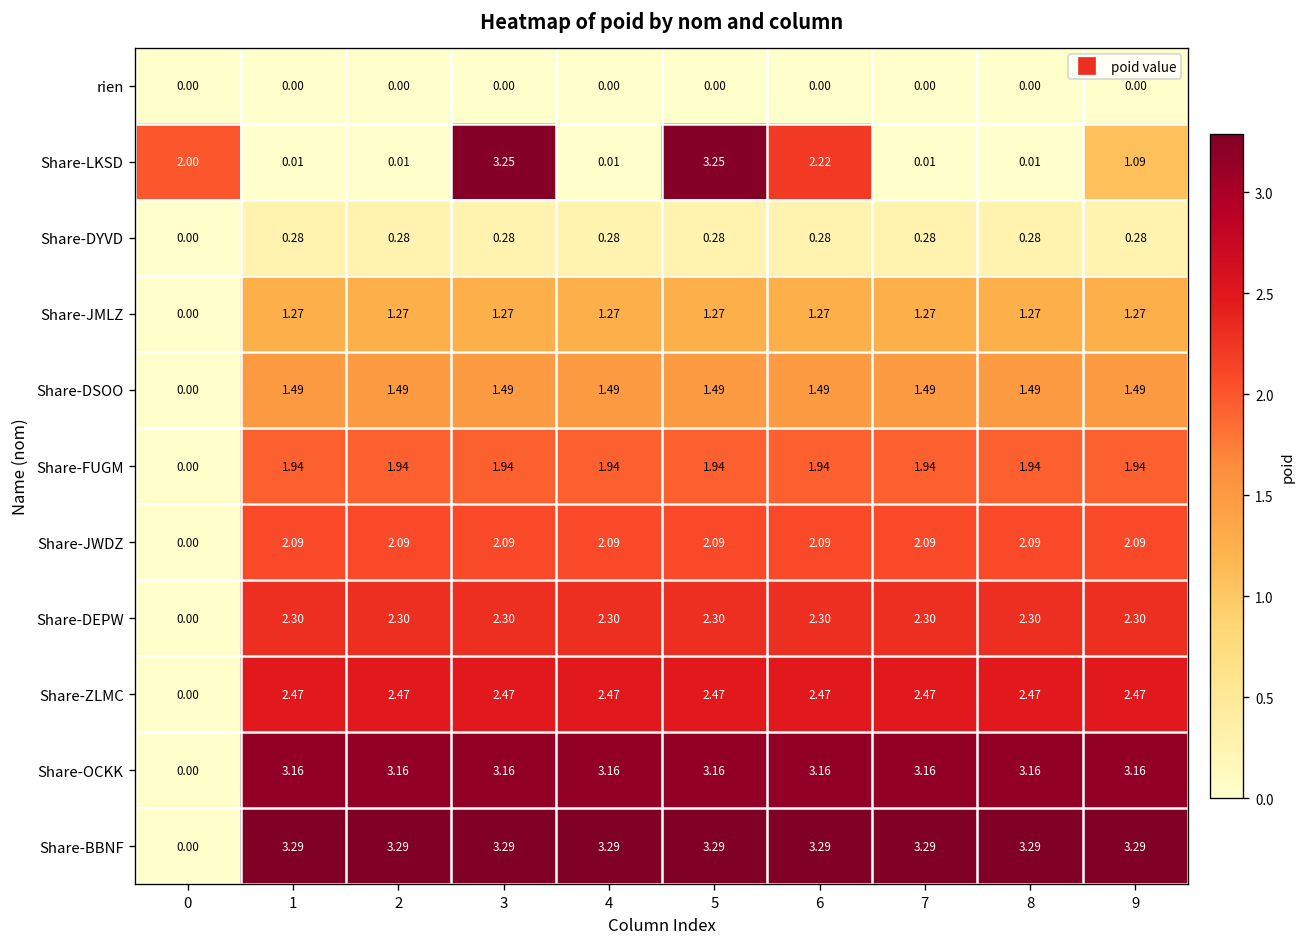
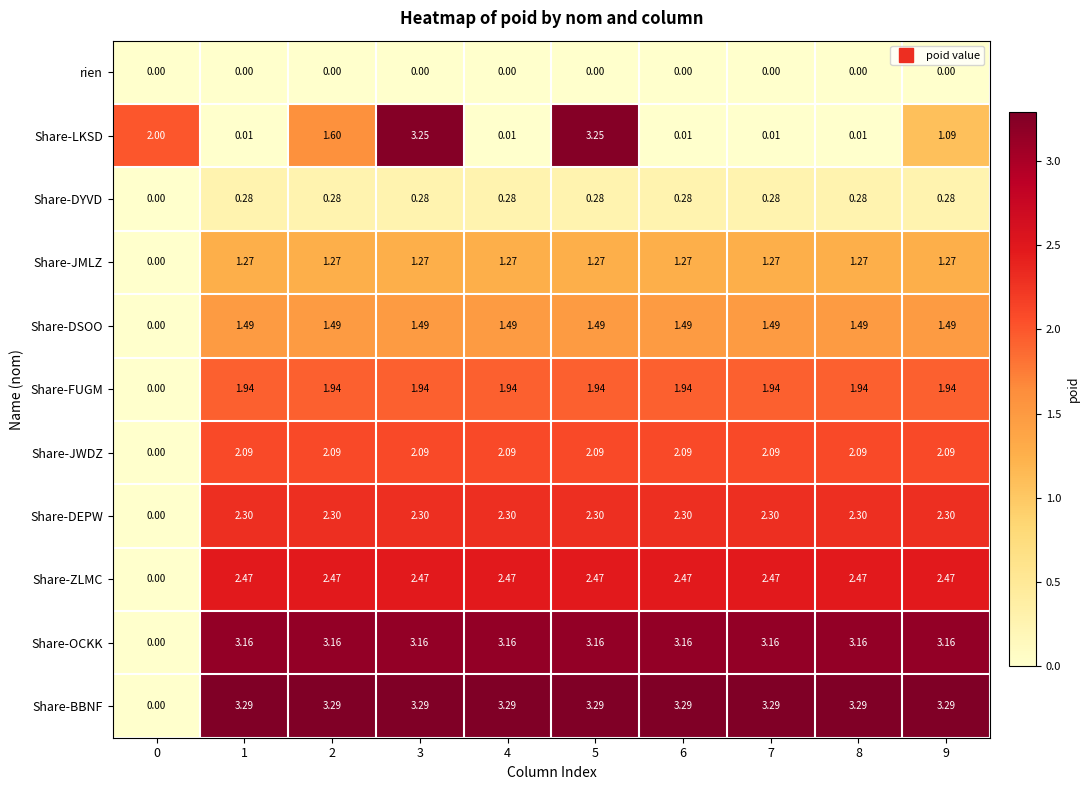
  {
    "rien": {
      "0": 0.00,
      "1": 0.00,
      "2": 0.00,
      "3": 0.00,
      "4": 0.00,
      "5": 0.00,
      "6": 0.00,
      "7": 0.00,
      "8": 0.00,
      "9": 0.00
    },
    "Share-LKSD": {
      "0": 2.00,
      "1": 0.01,
-     "2": 0.01,
+     "2": 1.60,
      "3": 3.25,
      "4": 0.01,
      "5": 3.25,
-     "6": 2.22,
+     "6": 0.01,
      "7": 0.01,
      "8": 0.01,
      "9": 1.09
    },
    "Share-DYVD": {
      "0": 0.00,
      "1": 0.28,
      "2": 0.28,
      "3": 0.28,
      "4": 0.28,
      "5": 0.28,
      "6": 0.28,
      "7": 0.28,
      "8": 0.28,
      "9": 0.28
    },
    "Share-JMLZ": {
      "0": 0.00,
      "1": 1.27,
      "2": 1.27,
      "3": 1.27,
      "4": 1.27,
      "5": 1.27,
      "6": 1.27,
      "7": 1.27,
      "8": 1.27,
      "9": 1.27
    },
    "Share-DSOO": {
      "0": 0.00,
      "1": 1.49,
      "2": 1.49,
      "3": 1.49,
      "4": 1.49,
      "5": 1.49,
      "6": 1.49,
      "7": 1.49,
      "8": 1.49,
      "9": 1.49
    },
    "Share-FUGM": {
      "0": 0.00,
      "1": 1.94,
      "2": 1.94,
      "3": 1.94,
      "4": 1.94,
      "5": 1.94,
      "6": 1.94,
      "7": 1.94,
      "8": 1.94,
      "9": 1.94
    },
    "Share-JWDZ": {
      "0": 0.00,
      "1": 2.09,
      "2": 2.09,
      "3": 2.09,
      "4": 2.09,
      "5": 2.09,
      "6": 2.09,
      "7": 2.09,
      "8": 2.09,
      "9": 2.09
    },
    "Share-DEPW": {
      "0": 0.00,
      "1": 2.30,
      "2": 2.30,
      "3": 2.30,
      "4": 2.30,
      "5": 2.30,
      "6": 2.30,
      "7": 2.30,
      "8": 2.30,
      "9": 2.30
    },
    "Share-ZLMC": {
      "0": 0.00,
      "1": 2.47,
      "2": 2.47,
      "3": 2.47,
      "4": 2.47,
      "5": 2.47,
      "6": 2.47,
      "7": 2.47,
      "8": 2.47,
      "9": 2.47
    },
    "Share-OCKK": {
      "0": 0.00,
      "1": 3.16,
      "2": 3.16,
      "3": 3.16,
      "4": 3.16,
      "5": 3.16,
      "6": 3.16,
      "7": 3.16,
      "8": 3.16,
      "9": 3.16
    },
    "Share-BBNF": {
      "0": 0.00,
      "1": 3.29,
      "2": 3.29,
      "3": 3.29,
      "4": 3.29,
      "5": 3.29,
      "6": 3.29,
      "7": 3.29,
      "8": 3.29,
      "9": 3.29
    }
  }
